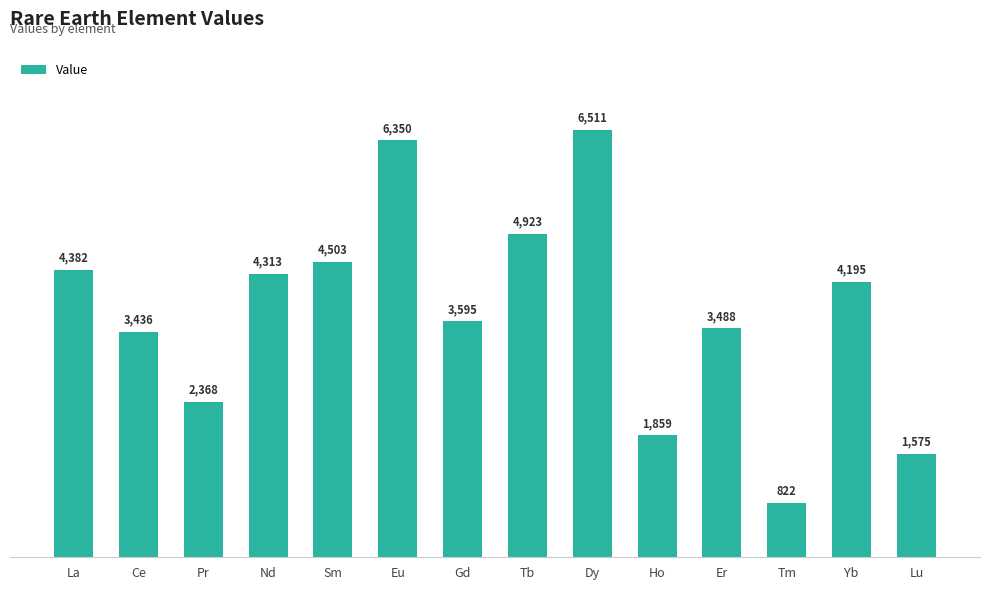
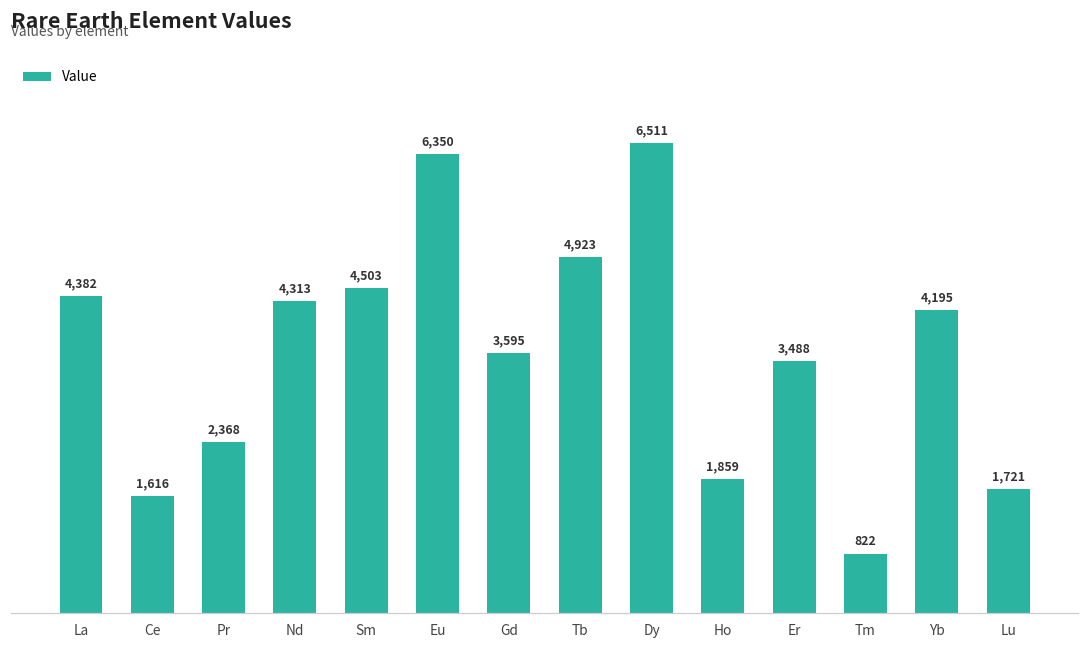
  {
    "La": "4,382",
-   "Ce": "3,436",
+   "Ce": "1,616",
    "Pr": "2,368",
    "Nd": "4,313",
    "Sm": "4,503",
    "Eu": "6,350",
    "Gd": "3,595",
    "Tb": "4,923",
    "Dy": "6,511",
    "Ho": "1,859",
    "Er": "3,488",
    "Tm": "822",
    "Yb": "4,195",
-   "Lu": "1,575"
+   "Lu": "1,721"
  }
